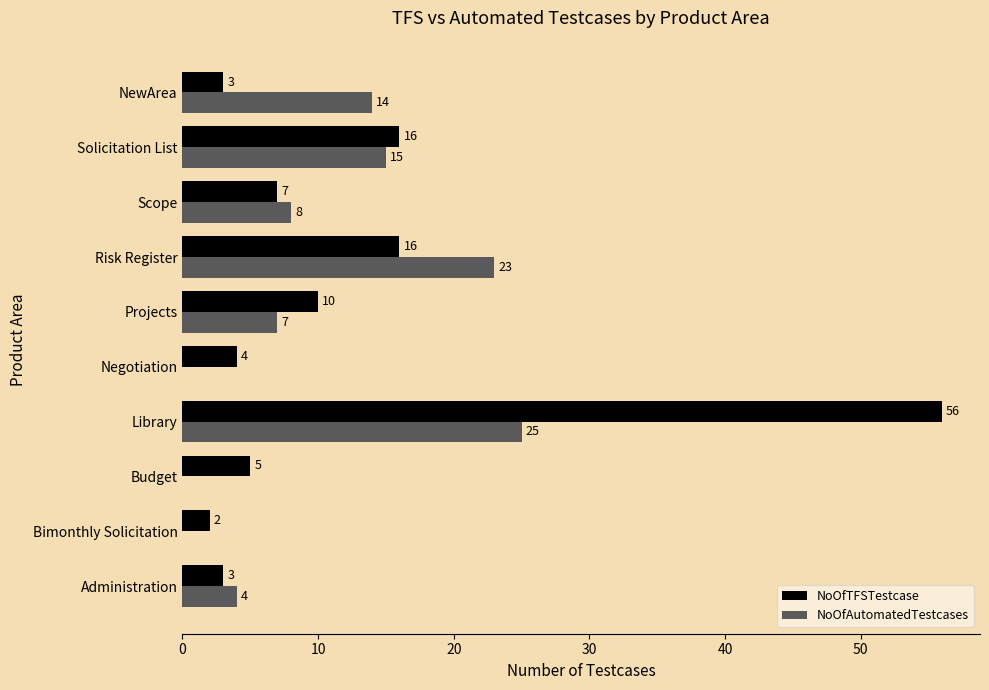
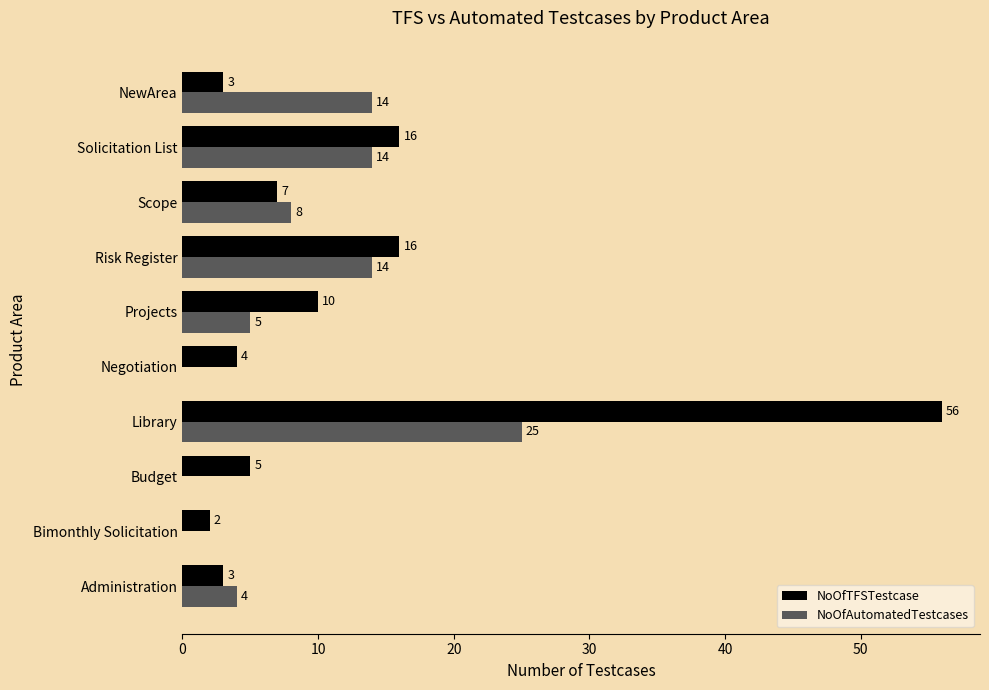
  {
    "NoOfTFSTestcase": {
      "NewArea": 3,
      "Solicitation List": 16,
      "Scope": 7,
      "Risk Register": 16,
      "Projects": 10,
      "Negotiation": 4,
      "Library": 56,
      "Budget": 5,
      "Bimonthly Solicitation": 2,
      "Administration": 3
    },
    "NoOfAutomatedTestcases": {
      "NewArea": 14,
-     "Solicitation List": 15,
+     "Solicitation List": 14,
      "Scope": 8,
-     "Risk Register": 23,
-     "Projects": 7,
+     "Risk Register": 14,
+     "Projects": 5,
      "Library": 25,
      "Administration": 4
    }
  }
